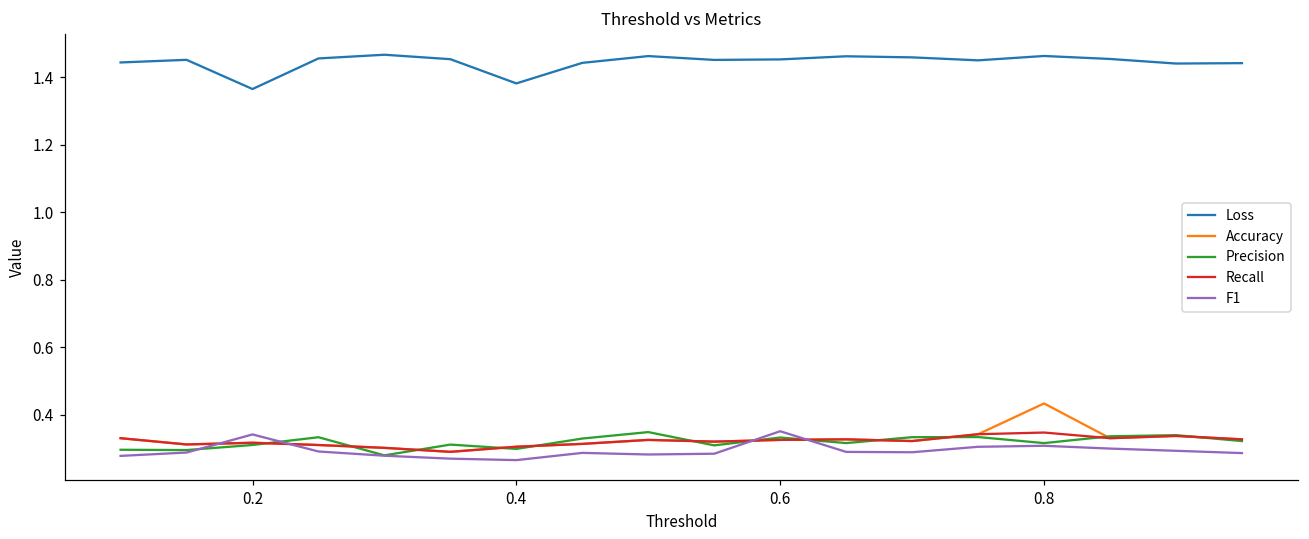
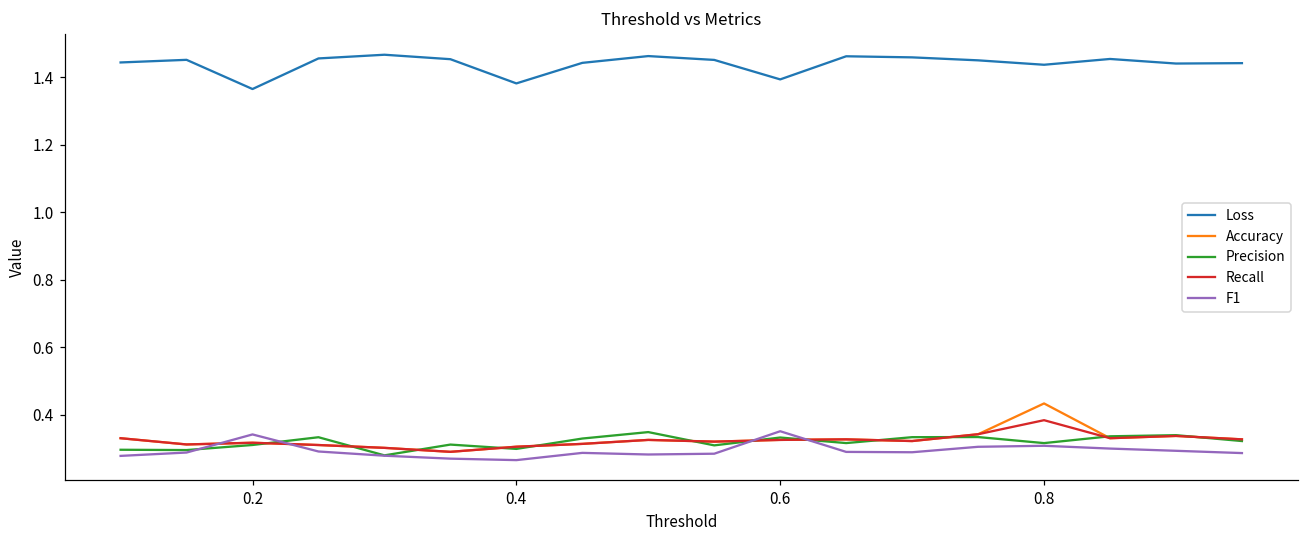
  {
    "Loss": {
      "0.2": 1.36,
      "0.4": 1.38,
-     "0.6": 1.45,
-     "0.8": 1.46
+     "0.6": 1.39,
+     "0.8": 1.44
    },
    "Accuracy": {
      "0.8": 0.43
    },
    "Recall": {
-     "0.8": 0.35
+     "0.8": 0.38
    },
    "F1": {
      "0.2": 0.34,
      "0.4": 0.27,
      "0.6": 0.35
    }
  }
